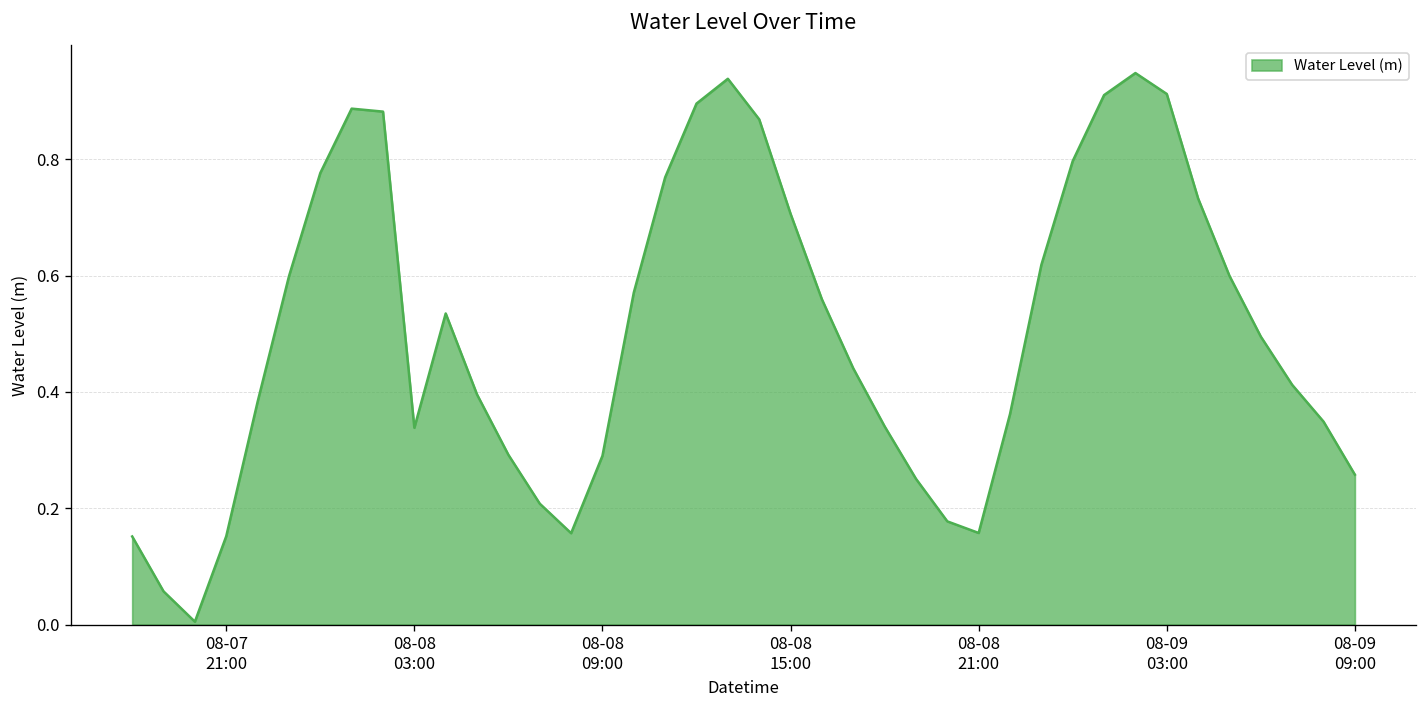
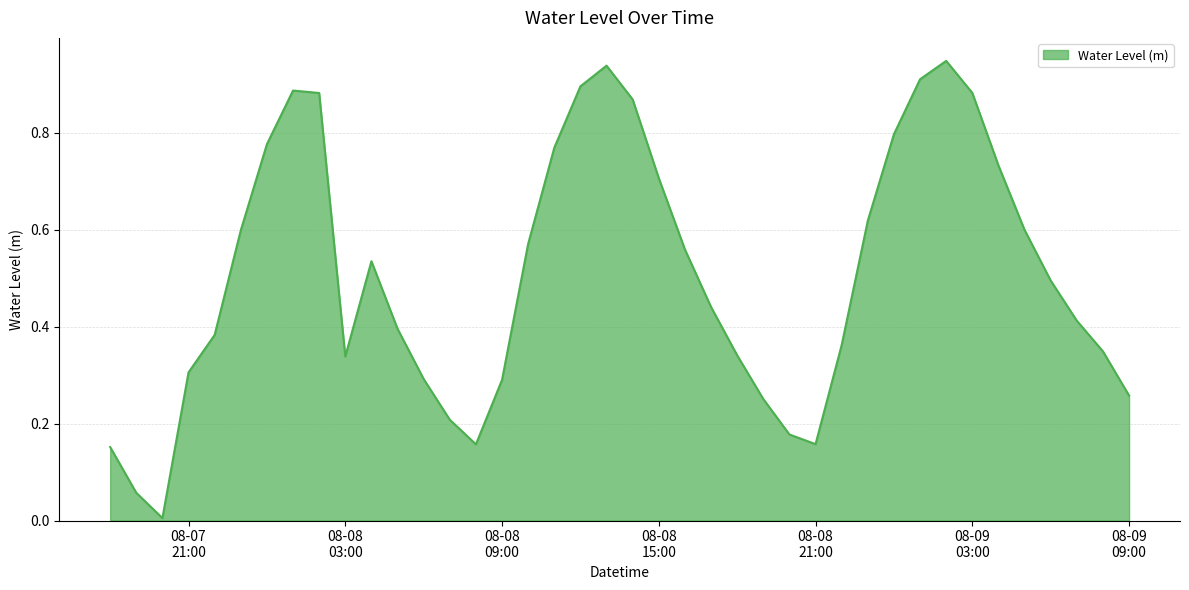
  {
-   "08-07 21:00": 0.15,
+   "08-07 21:00": 0.31,
    "08-08 03:00": 0.34,
    "08-08 09:00": 0.29,
    "08-08 15:00": 0.71,
    "08-08 21:00": 0.16,
-   "08-09 03:00": 0.91,
+   "08-09 03:00": 0.88,
    "08-09 09:00": 0.26
  }
